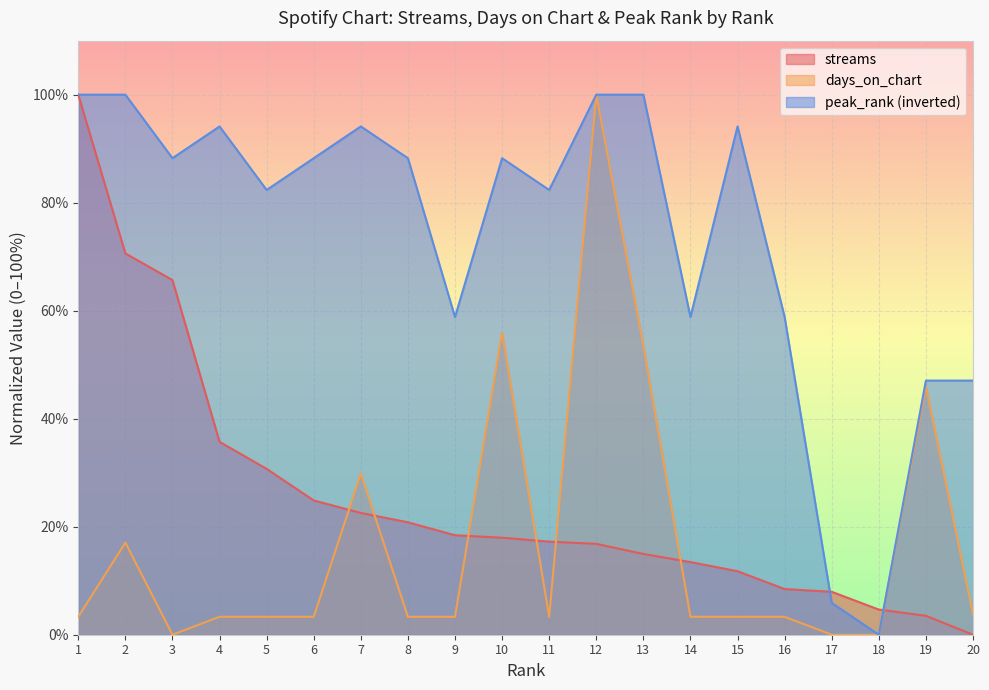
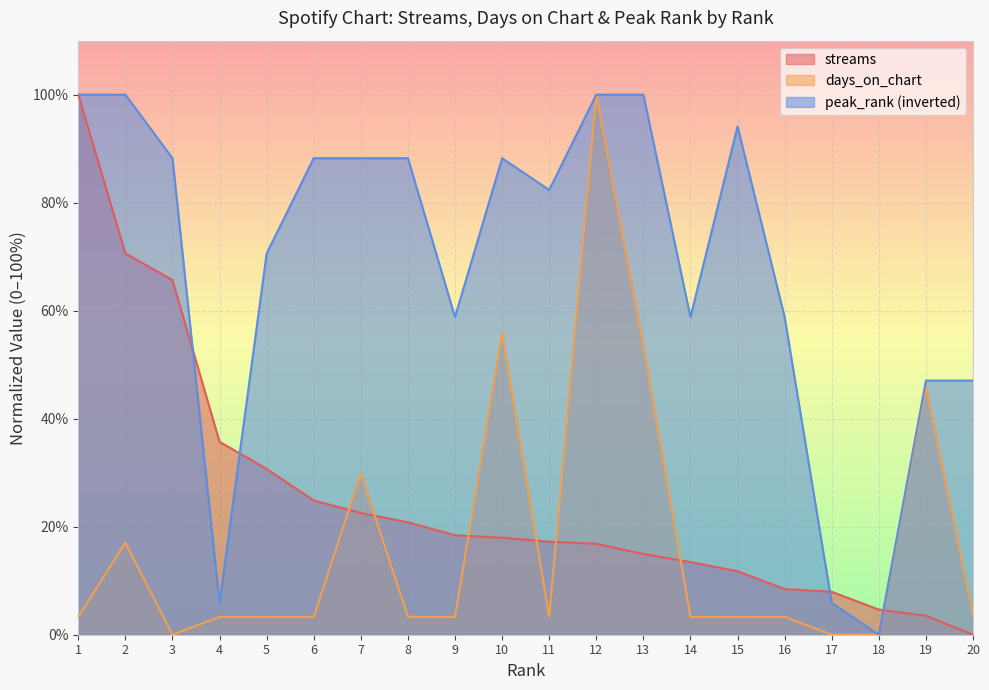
  {
    "peak_rank (inverted)": {
      "2": "100%",
      "3": "88%",
-     "4": "94%",
-     "5": "82%",
+     "4": "6%",
+     "5": "71%",
      "6": "88%",
-     "7": "94%",
+     "7": "88%",
      "8": "88%",
      "9": "59%",
      "10": "88%",
      "11": "82%",
      "13": "100%",
      "14": "59%",
      "15": "94%",
      "16": "59%",
      "17": "6%",
      "19": "47%",
      "20": "47%"
    }
  }
